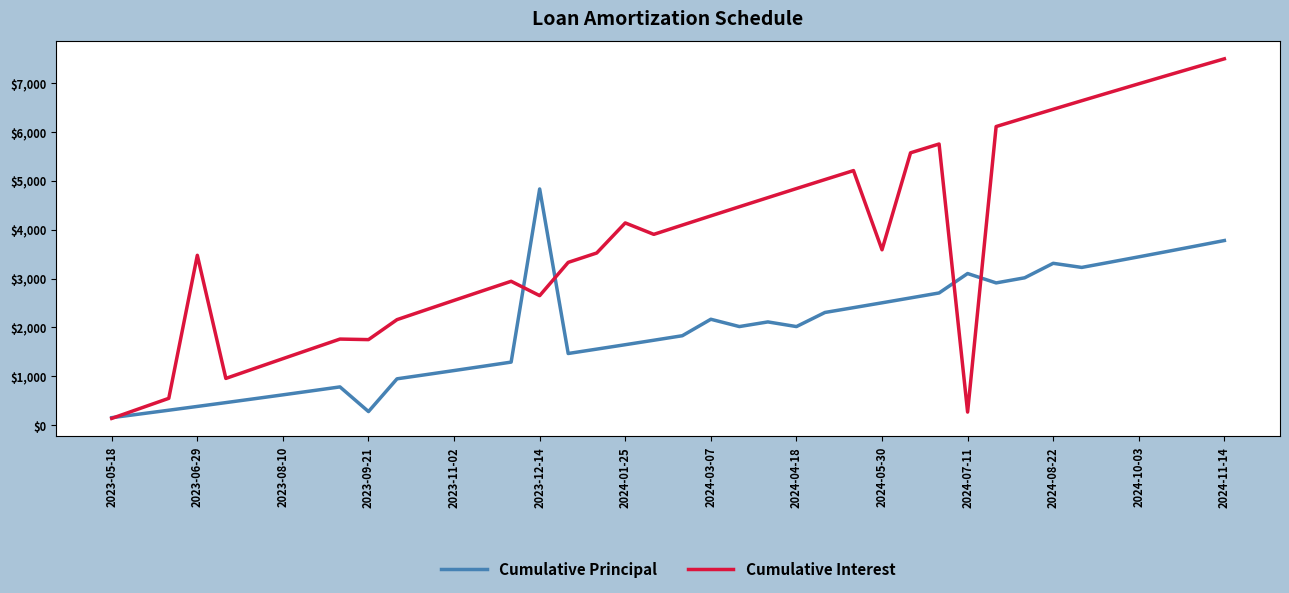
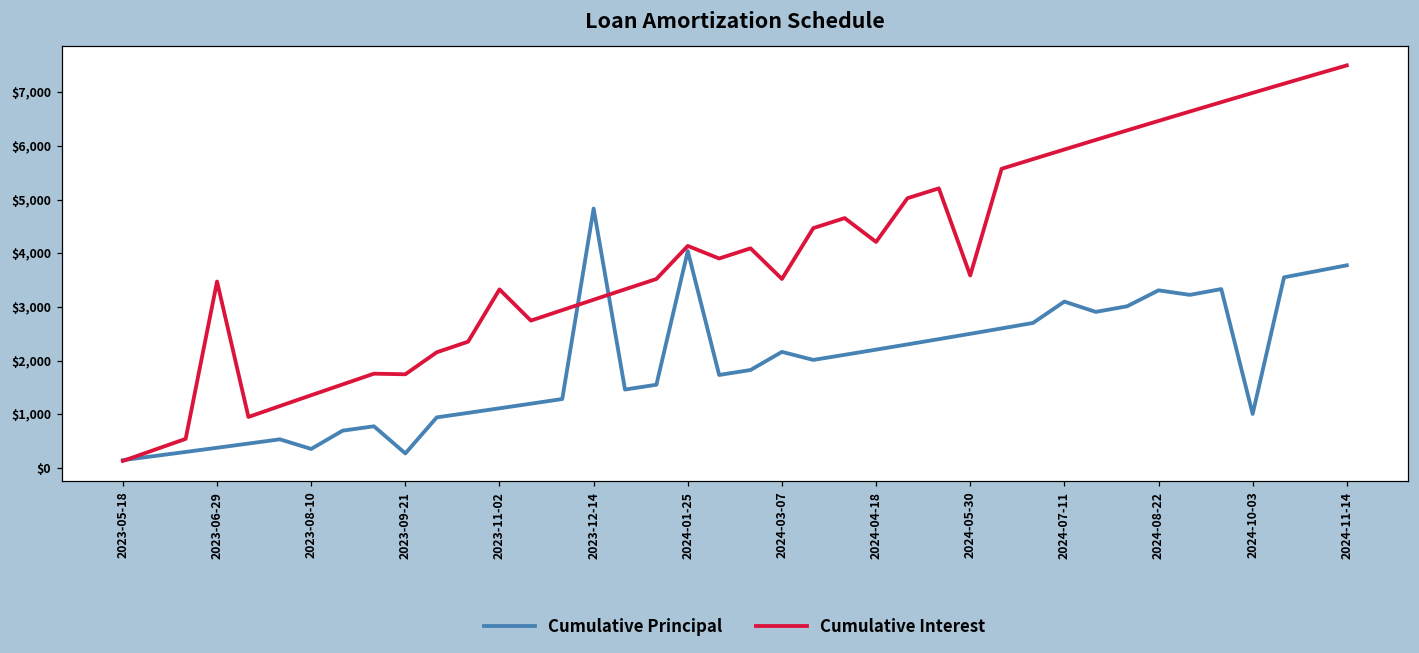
  {
    "Cumulative Principal": {
      "2023-06-29": "$400",
-     "2023-08-10": "$600",
+     "2023-08-10": "$400",
      "2023-09-21": "$300",
      "2023-11-02": "$1,100",
      "2023-12-14": "$4,800",
-     "2024-01-25": "$1,600",
+     "2024-01-25": "$4,000",
      "2024-03-07": "$2,200",
-     "2024-04-18": "$2,000",
+     "2024-04-18": "$2,200",
      "2024-05-30": "$2,500",
      "2024-07-11": "$3,100",
      "2024-08-22": "$3,300",
-     "2024-10-03": "$3,400",
+     "2024-10-03": "$1,000",
      "2024-11-14": "$3,800"
    },
    "Cumulative Interest": {
      "2023-06-29": "$3,500",
      "2023-08-10": "$1,400",
      "2023-09-21": "$1,700",
-     "2023-11-02": "$2,600",
-     "2023-12-14": "$2,600",
+     "2023-11-02": "$3,300",
+     "2023-12-14": "$3,100",
      "2024-01-25": "$4,100",
-     "2024-03-07": "$4,300",
-     "2024-04-18": "$4,800",
+     "2024-03-07": "$3,500",
+     "2024-04-18": "$4,200",
      "2024-05-30": "$3,600",
-     "2024-07-11": "$300",
+     "2024-07-11": "$5,900",
      "2024-08-22": "$6,500",
      "2024-10-03": "$7,000",
      "2024-11-14": "$7,500"
    }
  }
